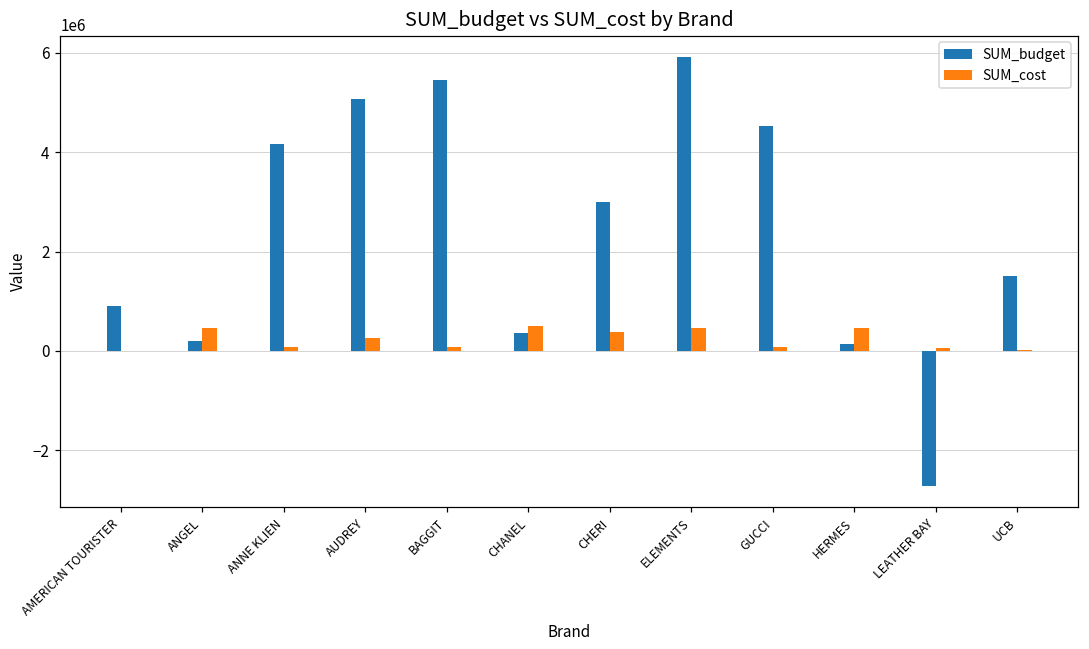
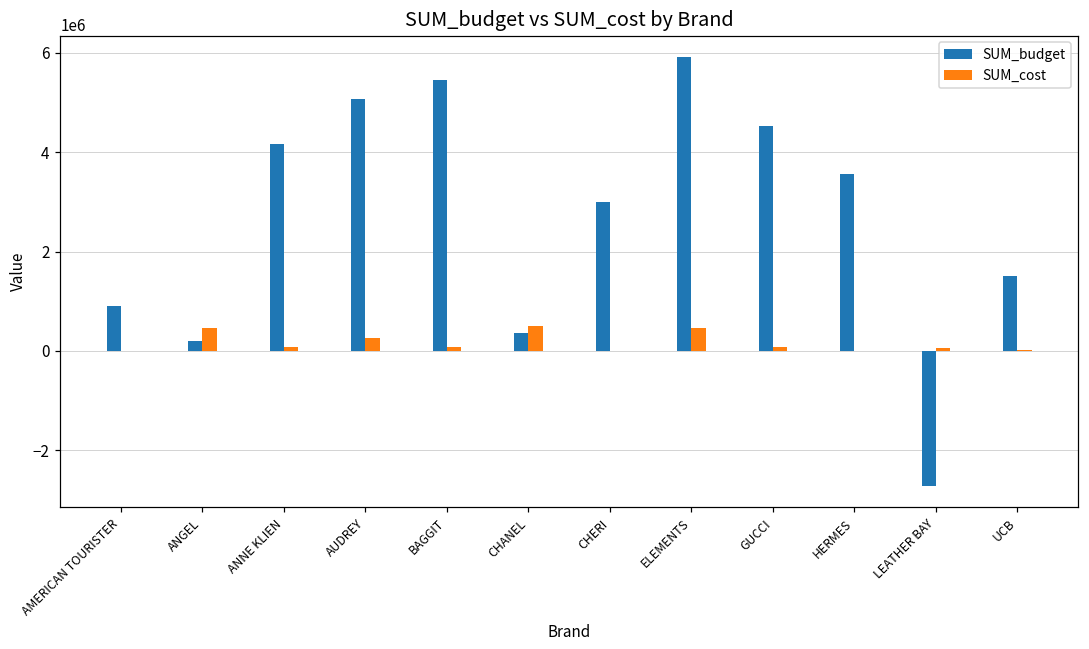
  {
    "SUM_budget": {
      "AMERICAN TOURISTER": 900000,
      "ANGEL": 200000,
      "ANNE KLIEN": 4200000,
      "AUDREY": 5100000,
      "BAGGIT": 5500000,
      "CHANEL": 400000,
      "CHERI": 3000000,
      "ELEMENTS": 5900000,
      "GUCCI": 4500000,
-     "HERMES": 100000,
+     "HERMES": 3600000,
      "LEATHER BAY": -2700000,
      "UCB": 1500000
    },
    "SUM_cost": {
      "ANGEL": 500000,
      "ANNE KLIEN": 100000,
      "AUDREY": 200000,
      "BAGGIT": 100000,
      "CHANEL": 500000,
-     "CHERI": 400000,
+     "CHERI": 0,
      "ELEMENTS": 500000,
      "GUCCI": 100000,
-     "HERMES": 500000,
+     "HERMES": 0,
      "LEATHER BAY": 100000
    }
  }
